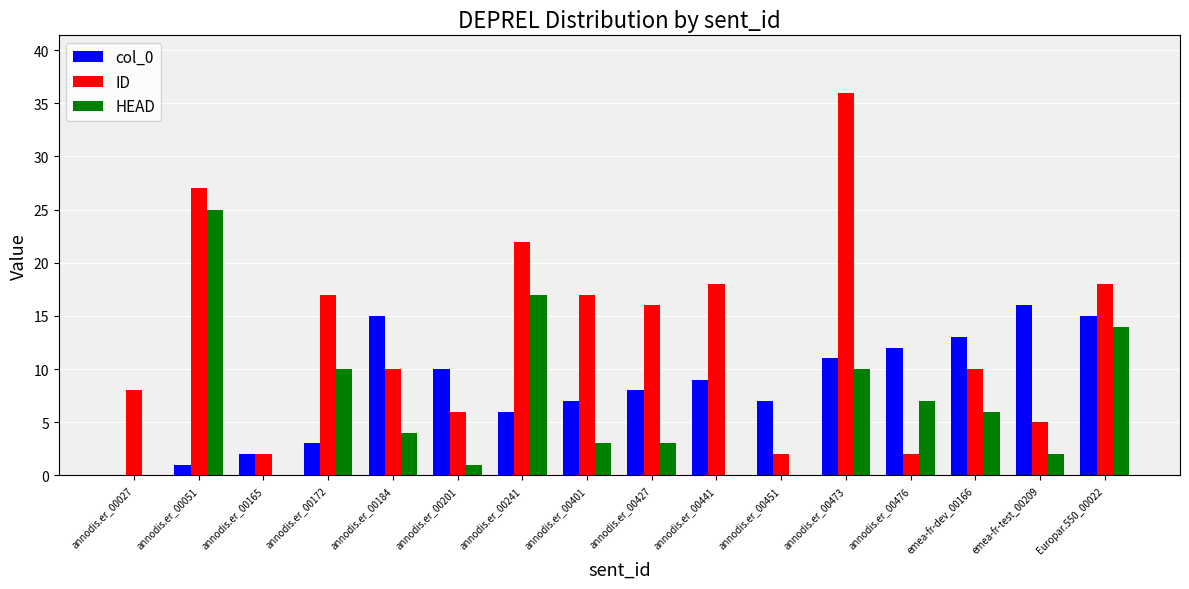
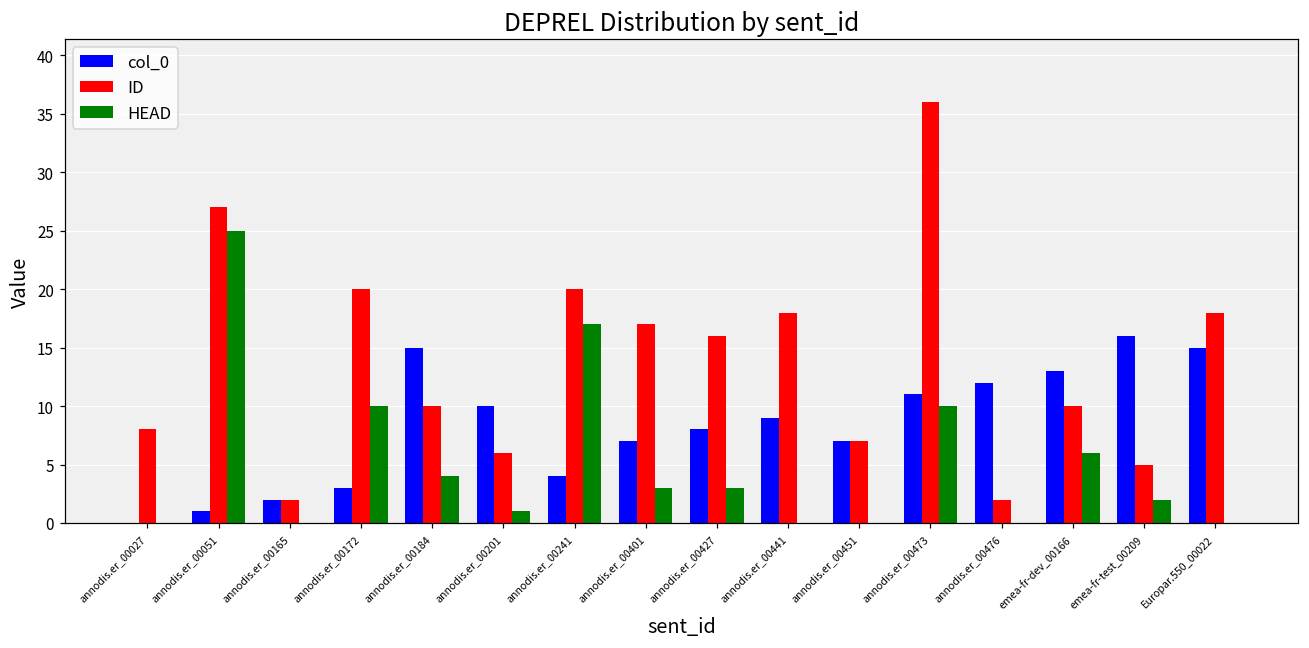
  {
    "col_0": {
      "annodis.er_00027": 0,
      "annodis.er_00051": 1,
      "annodis.er_00165": 2,
      "annodis.er_00172": 3,
      "annodis.er_00184": 15,
      "annodis.er_00201": 10,
-     "annodis.er_00241": 6,
+     "annodis.er_00241": 4,
      "annodis.er_00401": 7,
      "annodis.er_00427": 8,
      "annodis.er_00441": 9,
      "annodis.er_00451": 7,
      "annodis.er_00473": 11,
      "annodis.er_00476": 12,
      "emea-fr-dev_00166": 13,
      "emea-fr-test_00209": 16,
      "Europar.550_00022": 15
    },
    "ID": {
      "annodis.er_00027": 8,
      "annodis.er_00051": 27,
      "annodis.er_00165": 2,
-     "annodis.er_00172": 17,
+     "annodis.er_00172": 20,
      "annodis.er_00184": 10,
      "annodis.er_00201": 6,
-     "annodis.er_00241": 22,
+     "annodis.er_00241": 20,
      "annodis.er_00401": 17,
      "annodis.er_00427": 16,
      "annodis.er_00441": 18,
-     "annodis.er_00451": 2,
+     "annodis.er_00451": 7,
      "annodis.er_00473": 36,
      "annodis.er_00476": 2,
      "emea-fr-dev_00166": 10,
      "emea-fr-test_00209": 5,
      "Europar.550_00022": 18
    },
    "HEAD": {
      "annodis.er_00027": 0,
      "annodis.er_00051": 25,
      "annodis.er_00165": 0,
      "annodis.er_00172": 10,
      "annodis.er_00184": 4,
      "annodis.er_00201": 1,
      "annodis.er_00241": 17,
      "annodis.er_00401": 3,
      "annodis.er_00427": 3,
      "annodis.er_00441": 0,
      "annodis.er_00451": 0,
      "annodis.er_00473": 10,
-     "annodis.er_00476": 7,
+     "annodis.er_00476": 0,
      "emea-fr-dev_00166": 6,
      "emea-fr-test_00209": 2,
-     "Europar.550_00022": 14
+     "Europar.550_00022": 0
    }
  }
